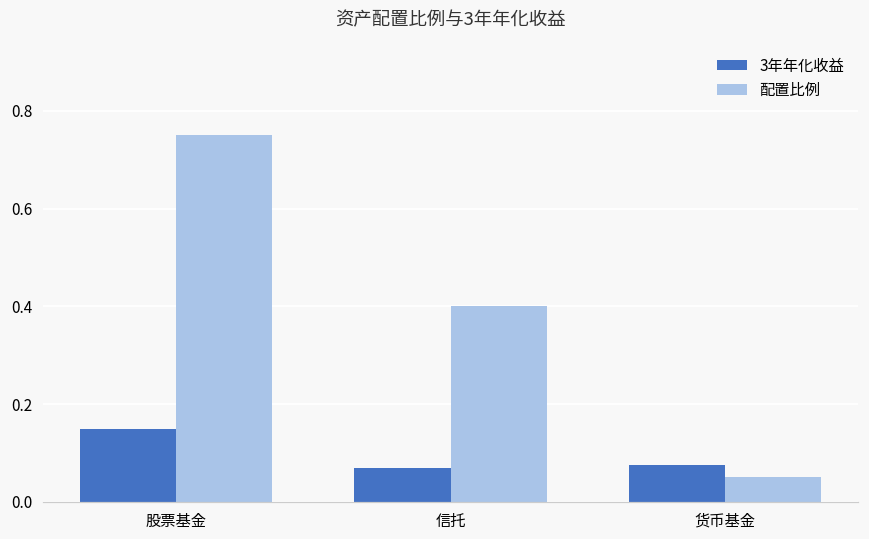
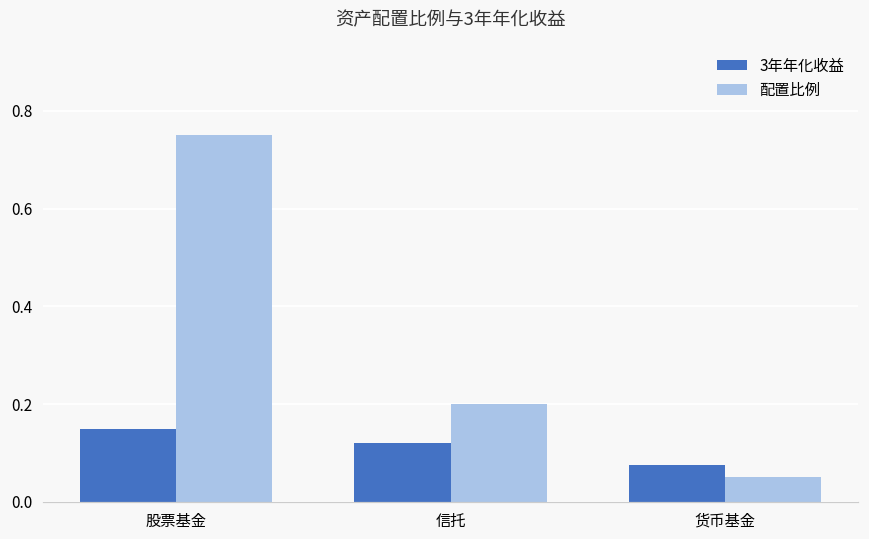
  {
    "3年年化收益": {
      "股票基金": 0.15,
-     "信托": 0.07,
+     "信托": 0.12,
      "货币基金": 0.08
    },
    "配置比例": {
      "股票基金": 0.75,
-     "信托": 0.4,
+     "信托": 0.2,
      "货币基金": 0.05
    }
  }
